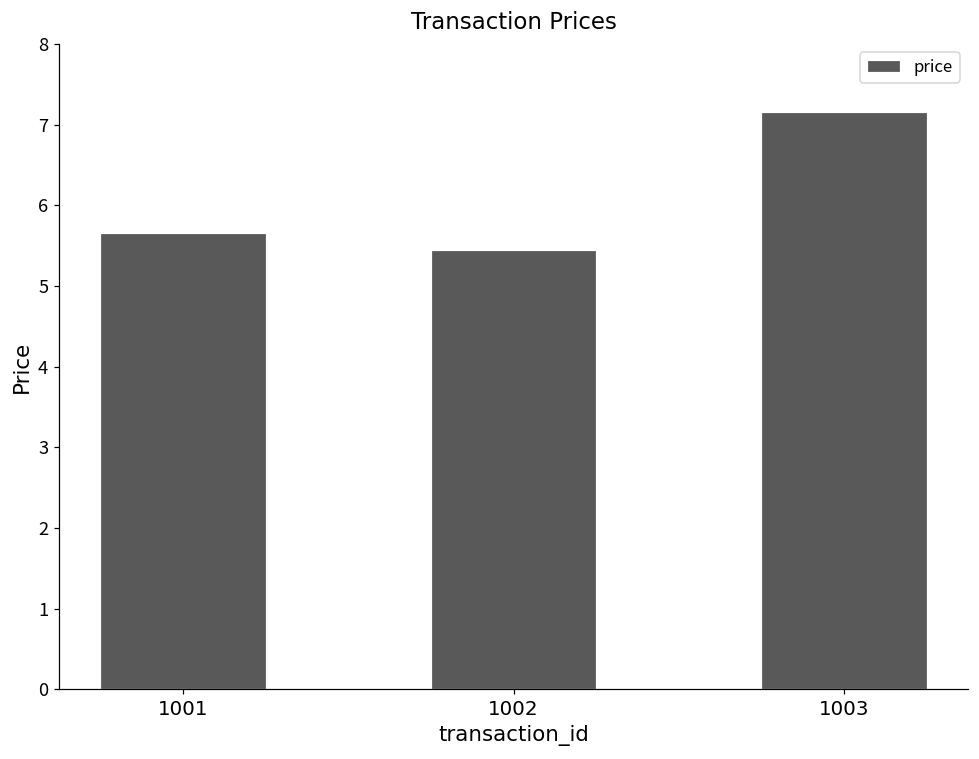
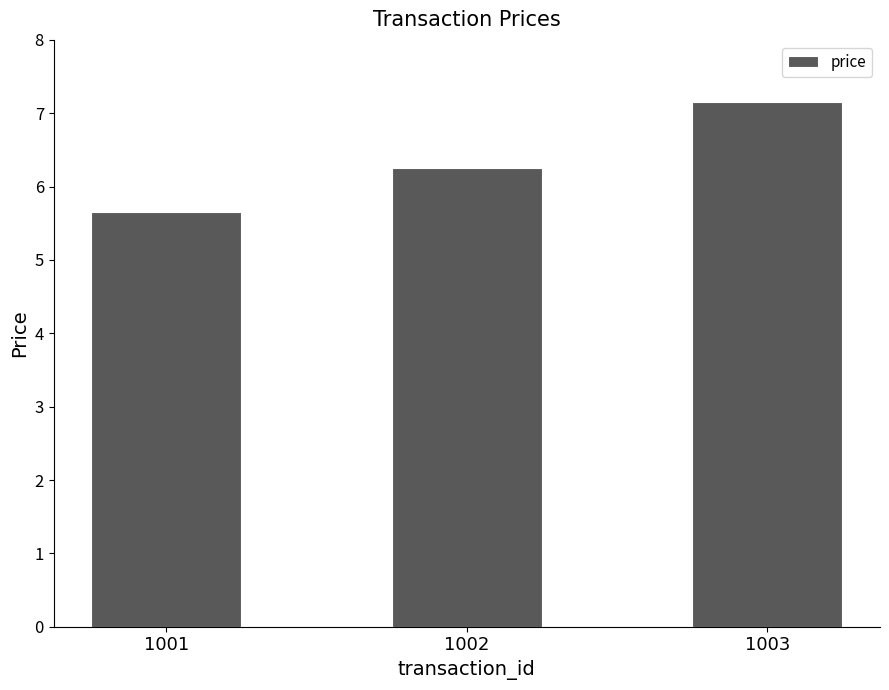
  {
    "1001": 5.7,
-   "1002": 5.4,
+   "1002": 6.3,
    "1003": 7.2
  }
